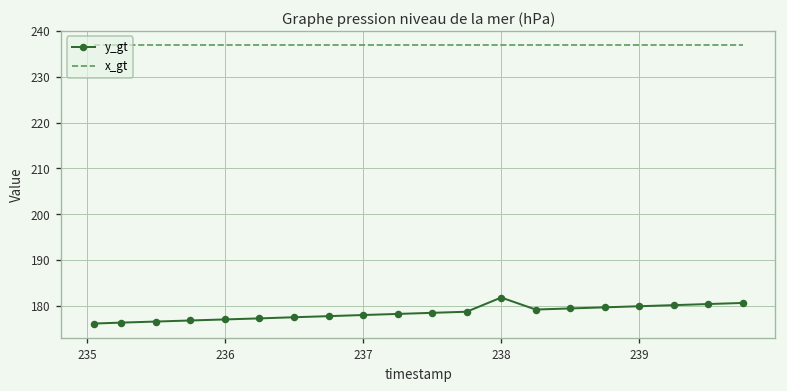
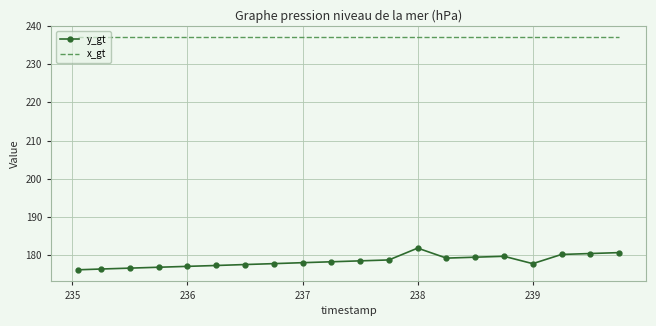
  {
    "y_gt": {
      "236": 177,
      "237": 178,
      "238": 182,
-     "239": 180
+     "239": 178
    },
    "x_gt": {
      "236": 237,
      "237": 237,
      "238": 237,
      "239": 237
    }
  }
